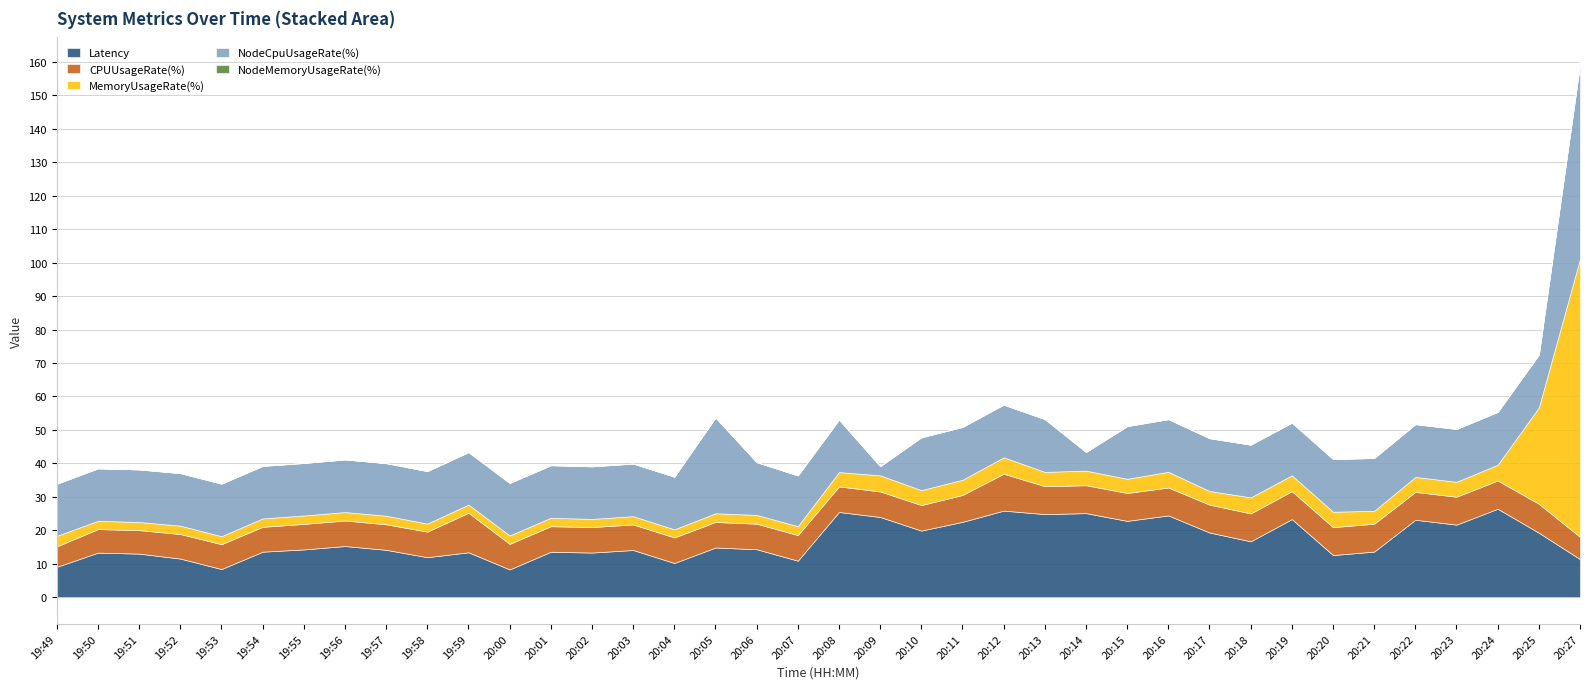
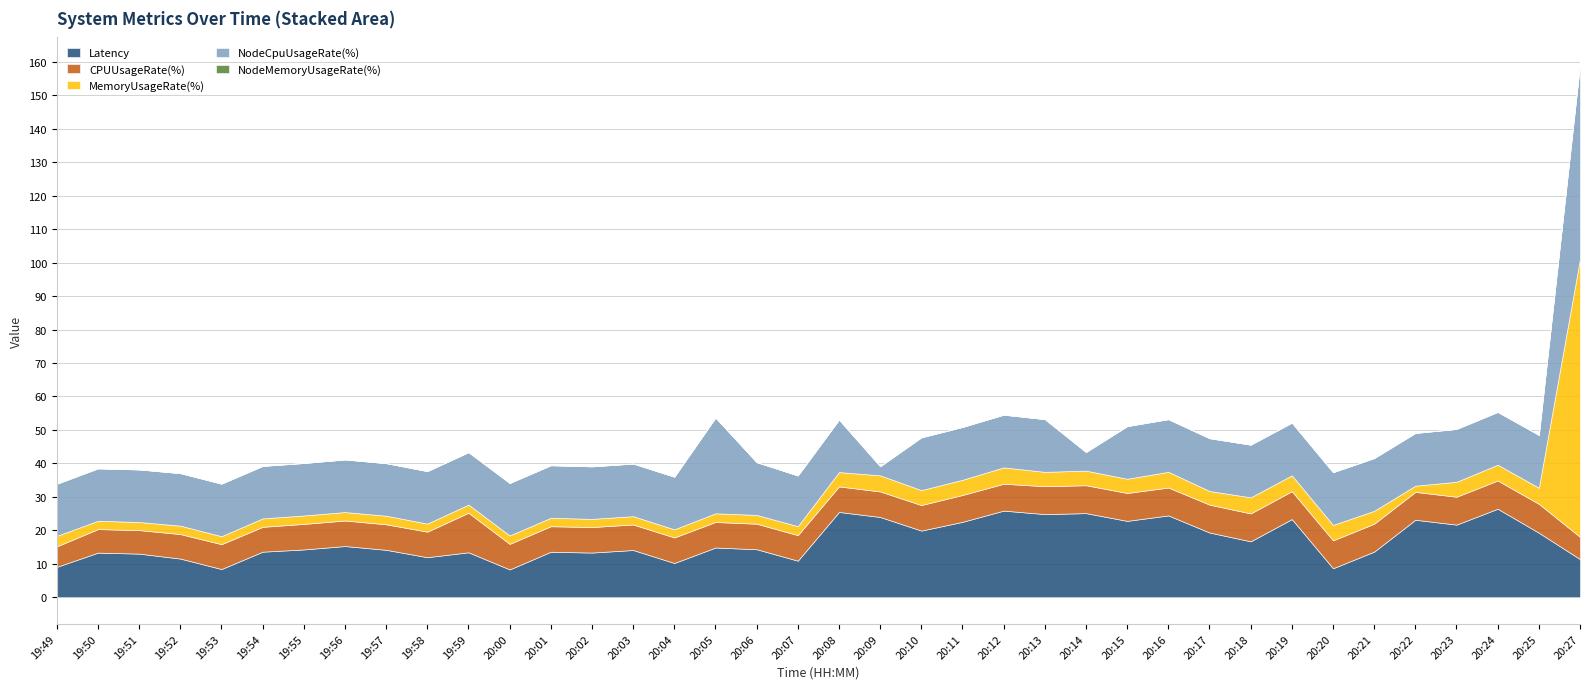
  {
    "Latency": {
      "19:49": 9,
      "19:50": 13,
      "19:51": 13,
      "19:52": 12,
      "19:53": 8,
      "19:54": 14,
      "19:55": 14,
      "19:56": 15,
      "19:57": 14,
      "19:58": 12,
      "19:59": 13,
      "20:00": 8,
      "20:01": 14,
      "20:02": 13,
      "20:03": 14,
      "20:04": 10,
      "20:05": 15,
      "20:06": 14,
      "20:07": 11,
      "20:08": 25,
      "20:09": 24,
      "20:10": 20,
      "20:11": 23,
      "20:12": 26,
      "20:13": 25,
      "20:14": 25,
      "20:15": 23,
      "20:16": 24,
      "20:17": 19,
      "20:18": 17,
      "20:19": 23,
-     "20:20": 13,
+     "20:20": 9,
      "20:21": 14,
      "20:22": 23,
      "20:23": 22,
      "20:24": 26,
      "20:25": 19,
      "20:27": 11
    },
    "CPUUsageRate(%)": {
      "19:49": 6,
      "19:50": 7,
      "19:51": 7,
      "19:52": 7,
      "19:53": 7,
      "19:54": 7,
      "19:55": 8,
      "19:56": 8,
      "19:57": 8,
      "19:58": 8,
      "19:59": 12,
      "20:00": 8,
      "20:01": 8,
      "20:02": 8,
      "20:03": 8,
      "20:04": 8,
      "20:05": 8,
      "20:06": 8,
      "20:07": 8,
      "20:08": 8,
      "20:09": 8,
      "20:10": 8,
      "20:11": 8,
-     "20:12": 11,
+     "20:12": 8,
      "20:13": 8,
      "20:14": 8,
      "20:15": 8,
      "20:16": 8,
      "20:17": 8,
      "20:18": 8,
      "20:19": 8,
      "20:20": 8,
      "20:21": 8,
      "20:22": 8,
      "20:23": 8,
      "20:24": 8,
      "20:25": 9,
      "20:27": 7
    },
    "MemoryUsageRate(%)": {
      "19:49": 3,
      "19:50": 2,
      "19:51": 2,
      "19:52": 3,
      "19:53": 2,
      "19:54": 3,
      "19:55": 3,
      "19:56": 3,
      "19:57": 3,
      "19:58": 2,
      "19:59": 2,
      "20:00": 3,
      "20:01": 3,
      "20:02": 2,
      "20:03": 2,
      "20:04": 2,
      "20:05": 3,
      "20:06": 3,
      "20:07": 3,
      "20:08": 4,
      "20:09": 5,
      "20:10": 4,
      "20:11": 5,
      "20:12": 5,
      "20:13": 4,
      "20:14": 4,
      "20:15": 4,
      "20:16": 5,
      "20:17": 4,
      "20:18": 5,
      "20:19": 5,
      "20:20": 5,
      "20:21": 4,
-     "20:22": 4,
+     "20:22": 2,
      "20:23": 4,
      "20:24": 5,
-     "20:25": 29,
+     "20:25": 5,
      "20:27": 83
    },
    "NodeMemoryUsageRate(%)": {
      "19:49": 16,
      "19:50": 16,
      "19:51": 16,
      "19:52": 16,
      "19:53": 16,
      "19:54": 16,
      "19:55": 16,
      "19:56": 16,
      "19:57": 16,
      "19:58": 16,
      "19:59": 16,
      "20:00": 16,
      "20:01": 16,
      "20:02": 16,
      "20:03": 16,
      "20:04": 16,
      "20:05": 29,
      "20:06": 16,
      "20:07": 15,
      "20:08": 16,
      "20:09": 3,
      "20:10": 16,
      "20:11": 16,
      "20:12": 16,
      "20:13": 16,
      "20:14": 6,
      "20:15": 16,
      "20:16": 16,
      "20:17": 16,
      "20:18": 16,
      "20:19": 16,
      "20:20": 16,
      "20:21": 16,
      "20:22": 16,
      "20:23": 16,
      "20:24": 16,
      "20:25": 16,
      "20:27": 58
    }
  }
